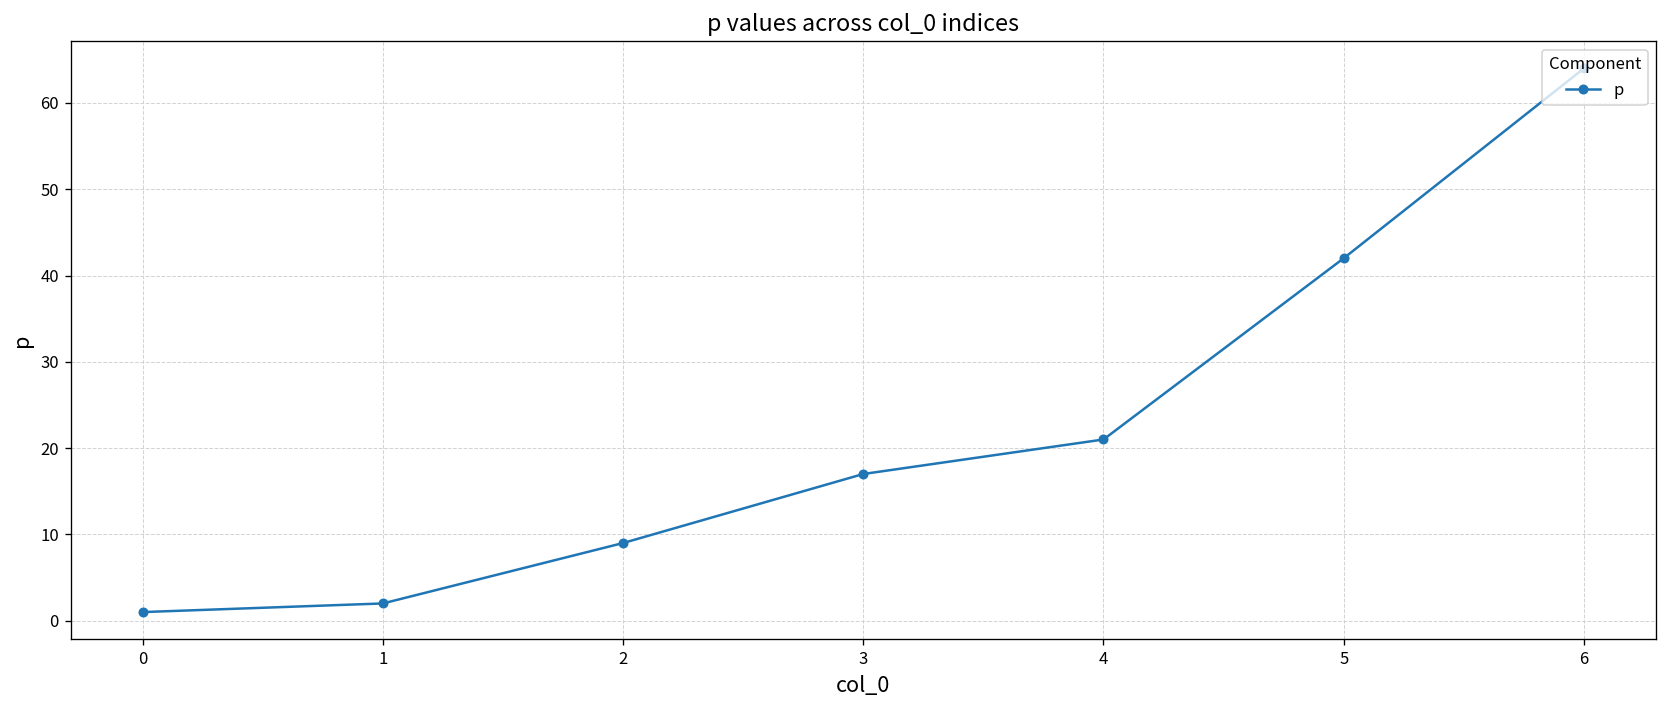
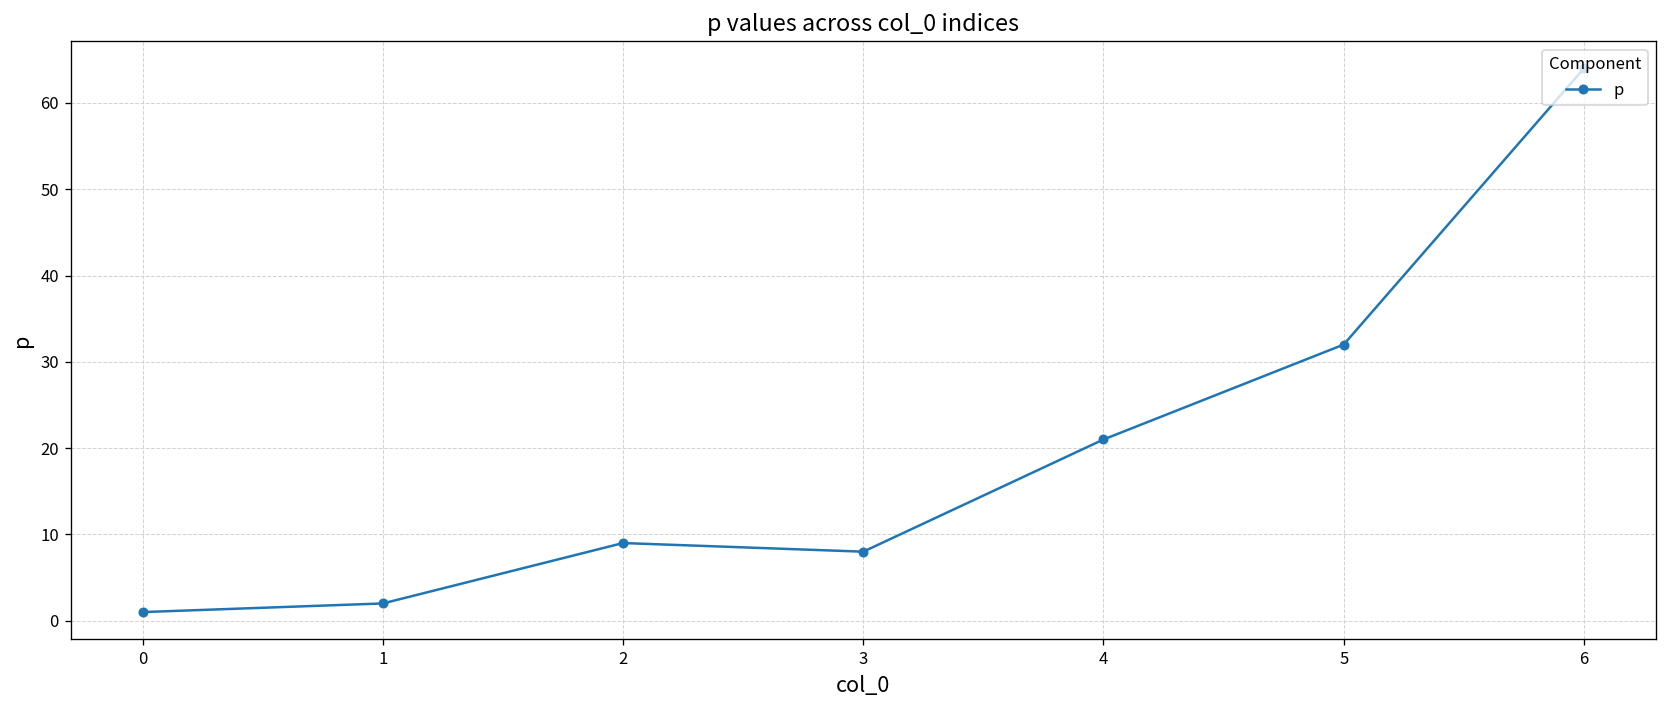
  {
    "0": 1,
    "1": 2,
    "2": 9,
-   "3": 17,
+   "3": 8,
    "4": 21,
-   "5": 42
+   "5": 32
  }
